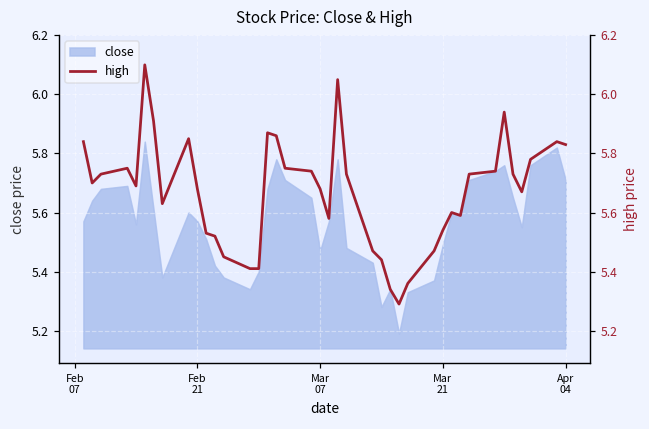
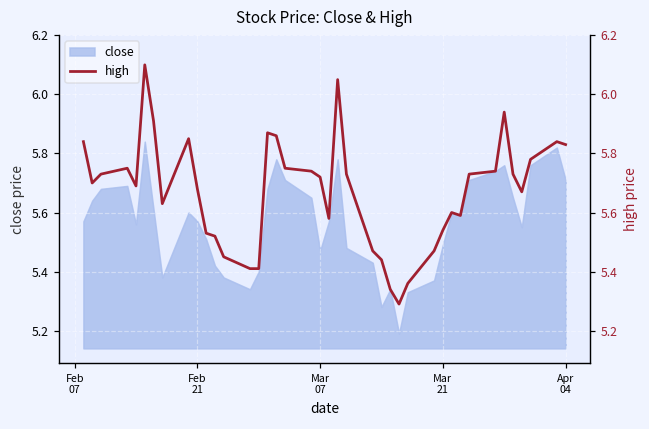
  {
    "close": {
      "Feb 21": 5.57,
      "Mar 07": 5.47,
      "Mar 21": 5.49,
      "Apr 04": 5.71
    },
    "high": {
      "Feb 21": 5.68,
-     "Mar 07": 5.68,
+     "Mar 07": 5.72,
      "Mar 21": 5.54,
      "Apr 04": 5.83
    }
  }
